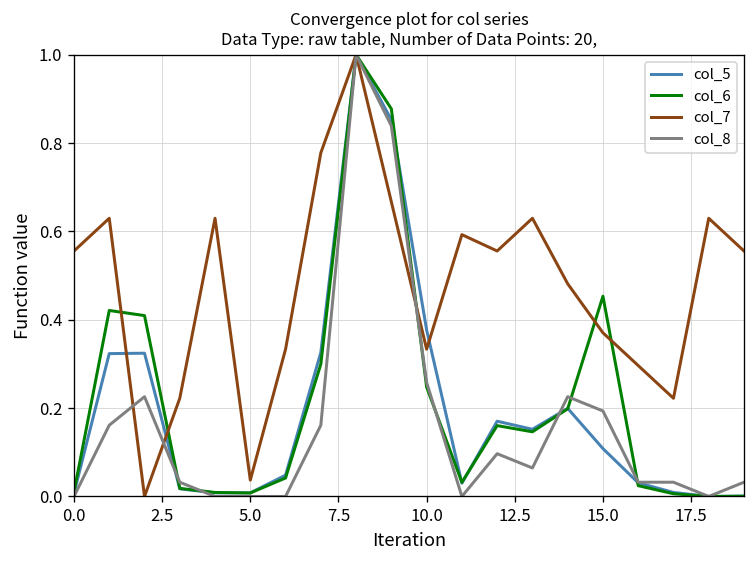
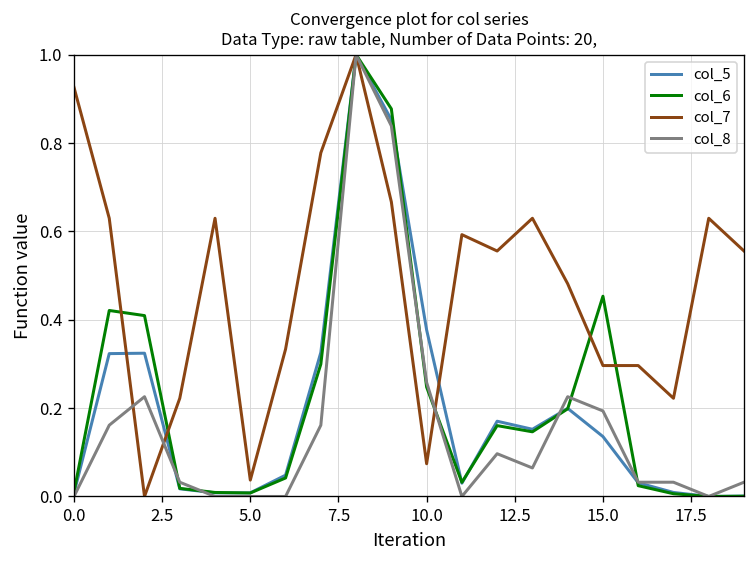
  {
    "col_5": {
      "10.0": 0.38,
-     "15.0": 0.11
+     "15.0": 0.14
    },
    "col_6": {
      "10.0": 0.25,
      "15.0": 0.45
    },
    "col_7": {
-     "0.0": 0.56,
+     "0.0": 0.93,
      "5.0": 0.04,
-     "10.0": 0.33,
-     "15.0": 0.37
+     "10.0": 0.07,
+     "15.0": 0.30
    },
    "col_8": {
      "0.0": 0.00,
      "5.0": 0.00,
      "10.0": 0.26,
      "15.0": 0.19
    }
  }
